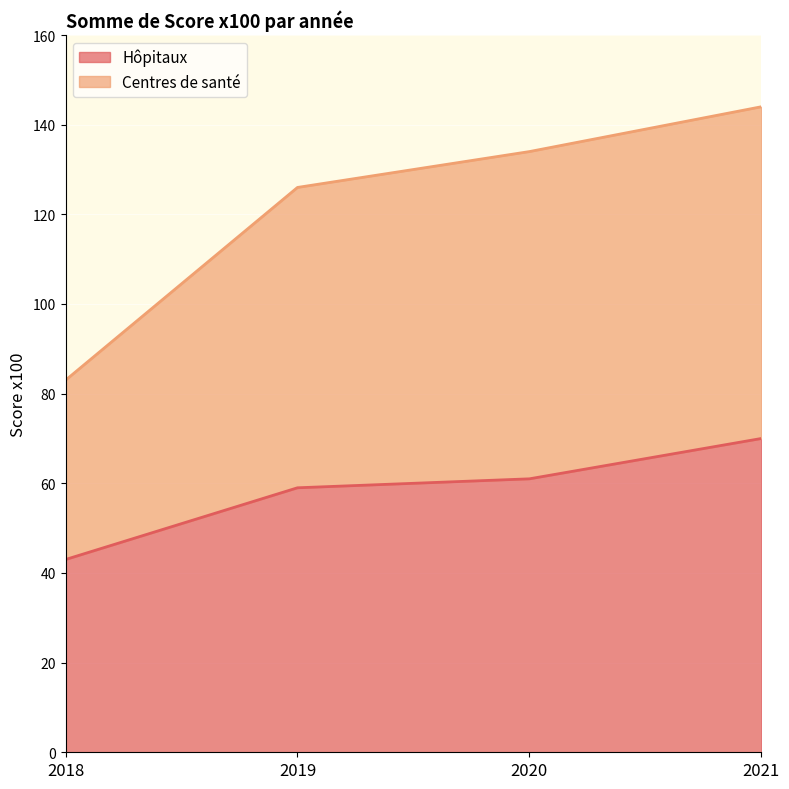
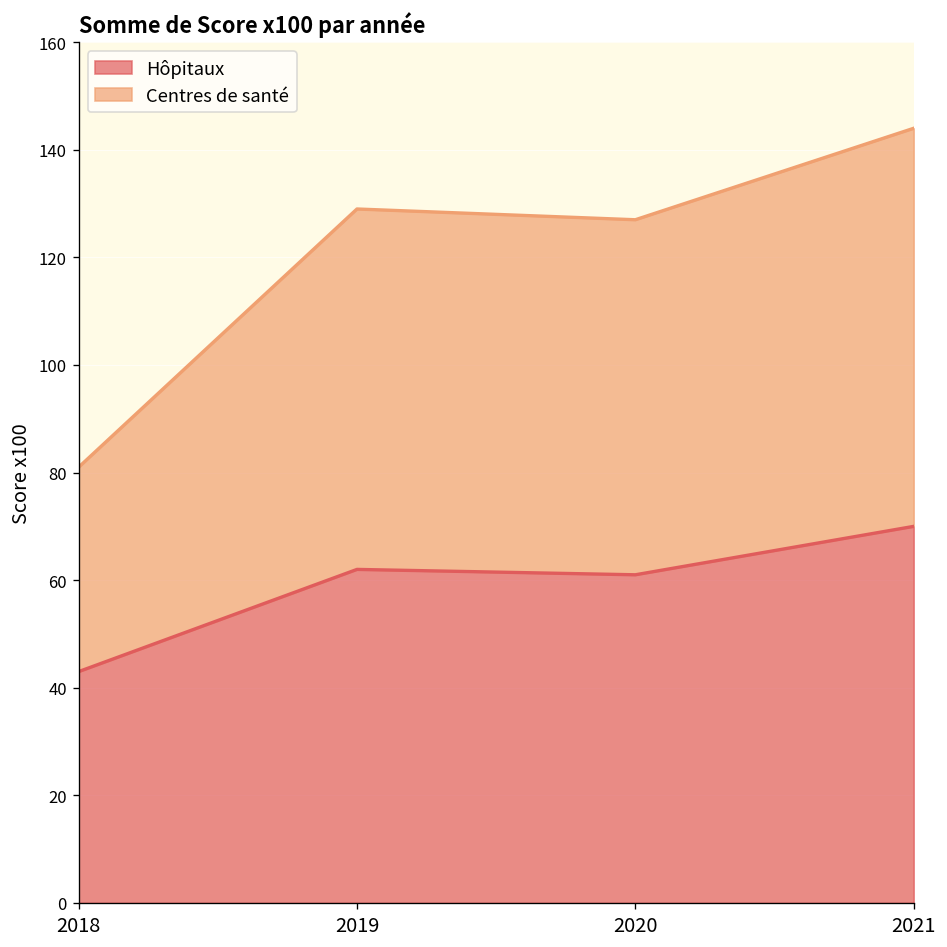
  {
    "Hôpitaux": {
      "2018": 43,
-     "2019": 59,
+     "2019": 62,
      "2020": 61,
      "2021": 70
    },
    "Centres de santé": {
-     "2018": 40,
+     "2018": 38,
      "2019": 67,
-     "2020": 73,
+     "2020": 66,
      "2021": 74
    }
  }
